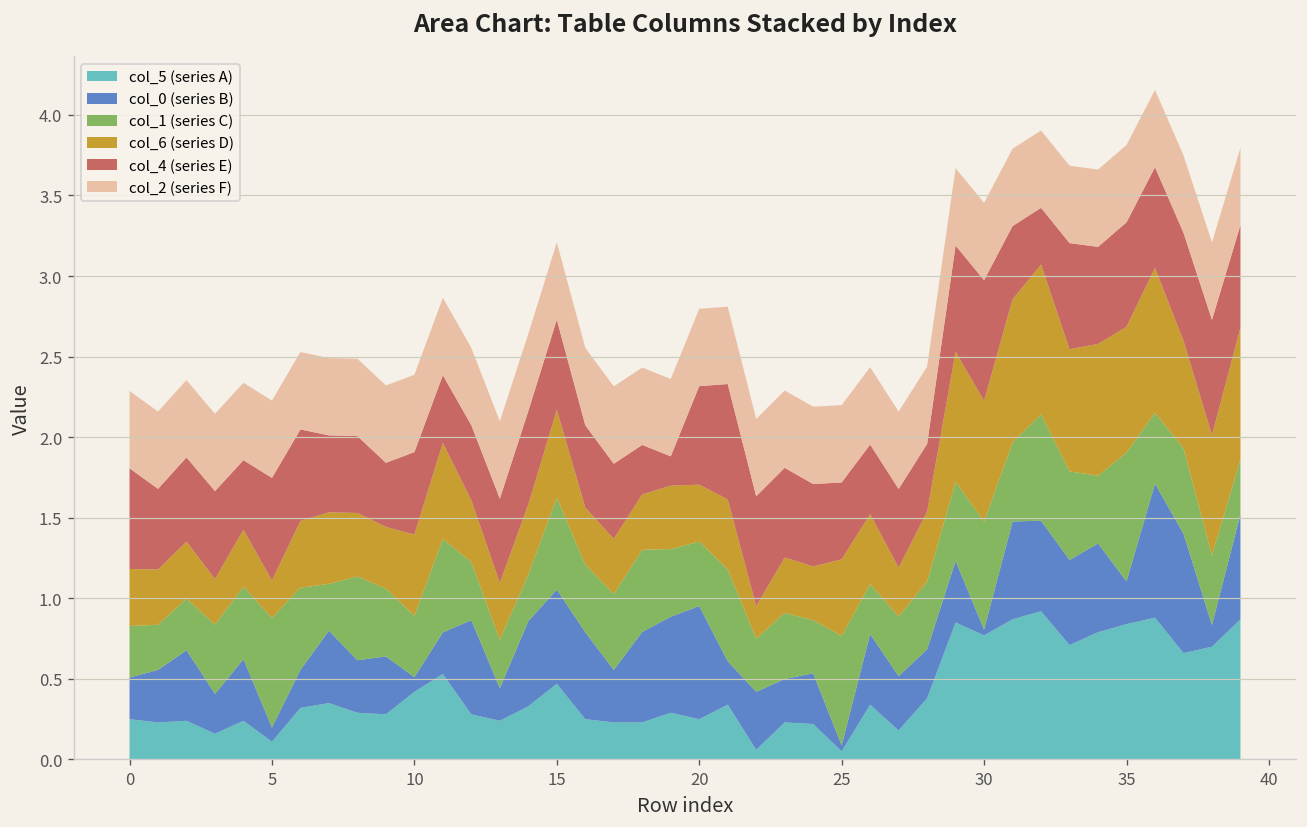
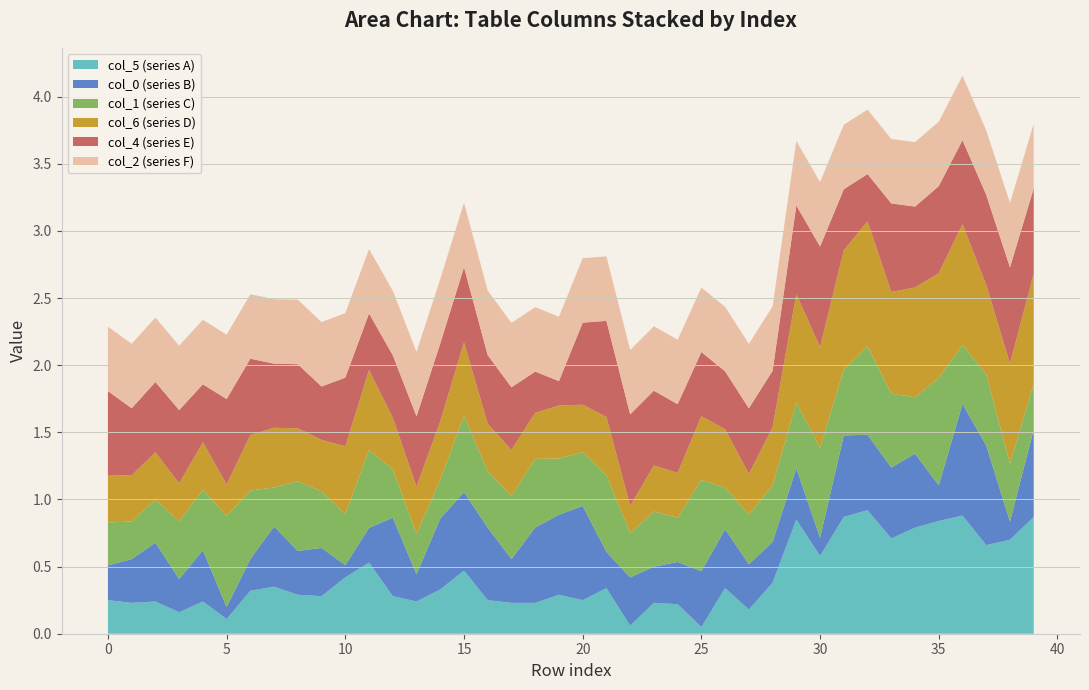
  {
    "col_5 (series A)": {
      "0": 0.25,
      "5": 0.11,
      "10": 0.42,
      "15": 0.47,
      "20": 0.25,
      "25": 0.05,
-     "30": 0.77,
+     "30": 0.58,
      "35": 0.84
    },
    "col_0 (series B)": {
      "0": 0.26,
      "5": 0.09,
      "10": 0.09,
      "15": 0.58,
      "20": 0.70,
-     "25": 0.04,
-     "30": 0.04,
+     "25": 0.42,
+     "30": 0.13,
      "35": 0.27
    },
    "col_1 (series C)": {
      "0": 0.32,
      "5": 0.68,
      "10": 0.38,
      "15": 0.57,
      "20": 0.40,
      "25": 0.68,
      "30": 0.67,
      "35": 0.80
    },
    "col_6 (series D)": {
      "0": 0.35,
      "5": 0.23,
      "10": 0.51,
      "15": 0.55,
      "20": 0.35,
      "25": 0.47,
      "30": 0.75,
      "35": 0.78
    },
    "col_4 (series E)": {
      "0": 0.63,
      "5": 0.64,
      "10": 0.51,
      "15": 0.56,
      "20": 0.61,
      "25": 0.48,
      "30": 0.75,
      "35": 0.65
    },
    "col_2 (series F)": {
      "0": 0.48,
      "5": 0.48,
      "10": 0.48,
      "15": 0.48,
      "20": 0.48,
      "25": 0.48,
      "30": 0.48,
      "35": 0.48
    }
  }
